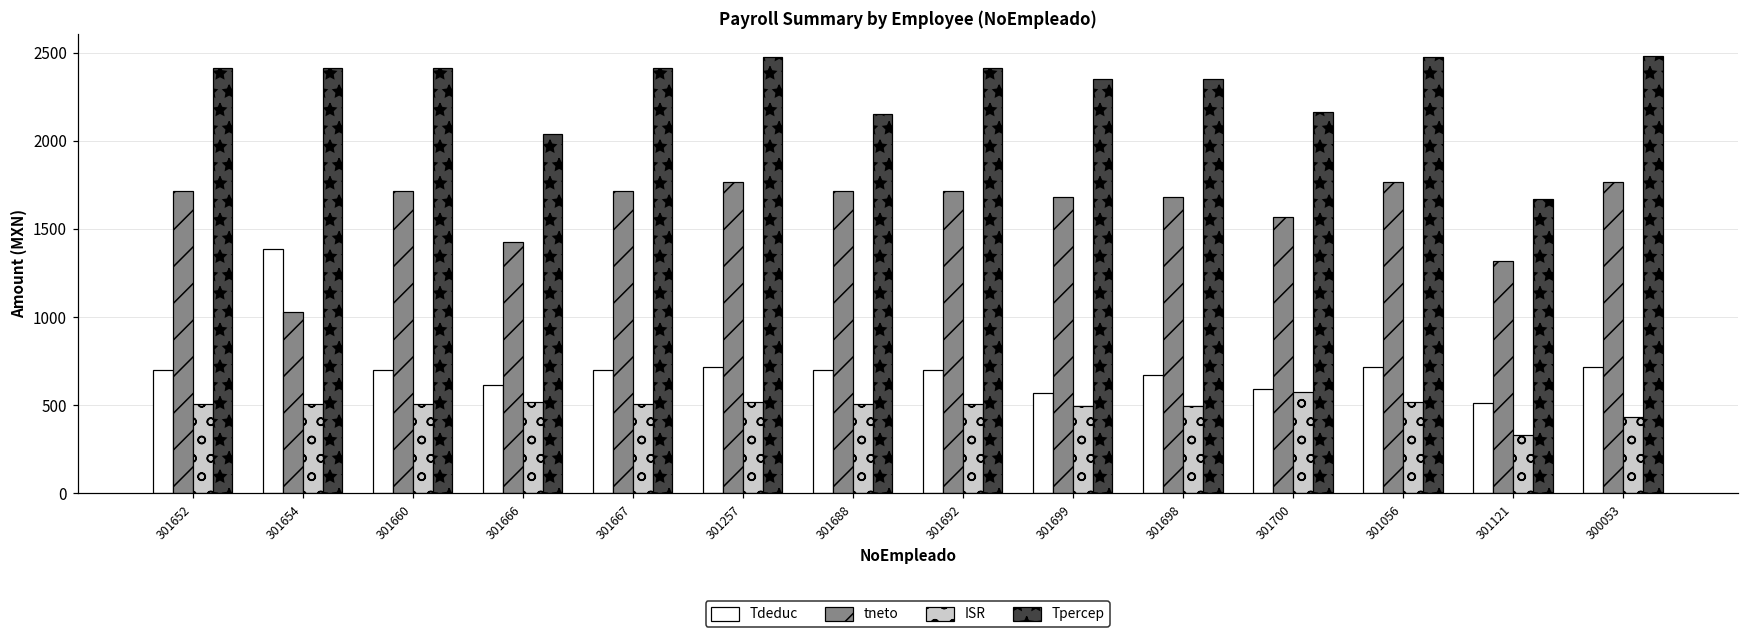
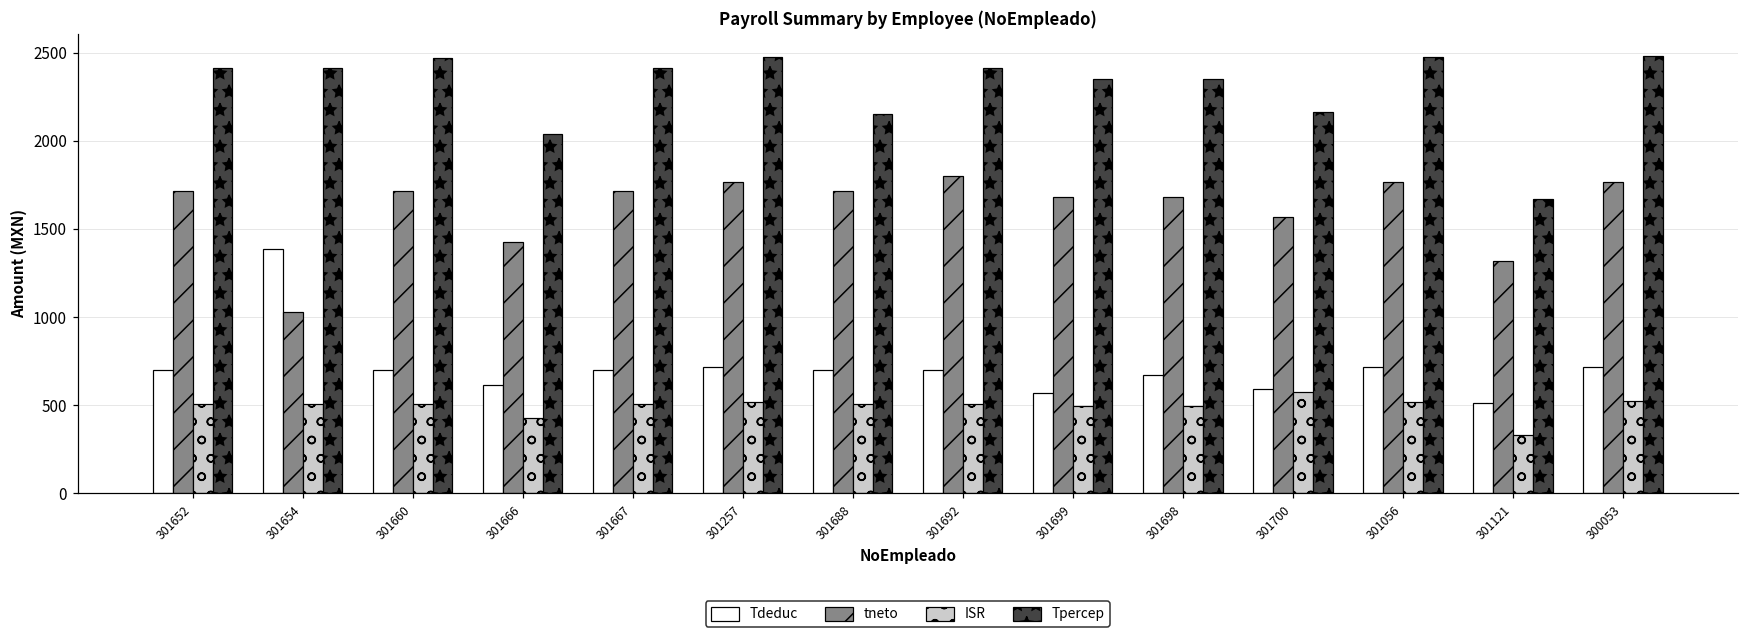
  {
    "Tdeduc": {
      "301652": 700,
      "301654": 1390,
      "301660": 700,
      "301666": 620,
      "301667": 700,
      "301257": 710,
      "301688": 700,
      "301692": 700,
      "301699": 570,
      "301698": 670,
      "301700": 590,
      "301056": 710,
      "301121": 510,
      "300053": 710
    },
    "tneto": {
      "301652": 1710,
      "301654": 1030,
      "301660": 1710,
      "301666": 1420,
      "301667": 1710,
      "301257": 1760,
      "301688": 1710,
-     "301692": 1710,
+     "301692": 1800,
      "301699": 1680,
      "301698": 1680,
      "301700": 1570,
      "301056": 1760,
      "301121": 1320,
      "300053": 1770
    },
    "ISR": {
      "301652": 510,
      "301654": 510,
      "301660": 510,
-     "301666": 520,
+     "301666": 430,
      "301667": 510,
      "301257": 520,
      "301688": 510,
      "301692": 510,
      "301699": 490,
      "301698": 490,
      "301700": 580,
      "301056": 520,
      "301121": 330,
-     "300053": 430
+     "300053": 520
    },
    "Tpercep": {
      "301652": 2410,
      "301654": 2410,
-     "301660": 2410,
+     "301660": 2470,
      "301666": 2040,
      "301667": 2410,
      "301257": 2480,
      "301688": 2150,
      "301692": 2410,
      "301699": 2350,
      "301698": 2350,
      "301700": 2160,
      "301056": 2480,
      "301121": 1670,
      "300053": 2480
    }
  }
